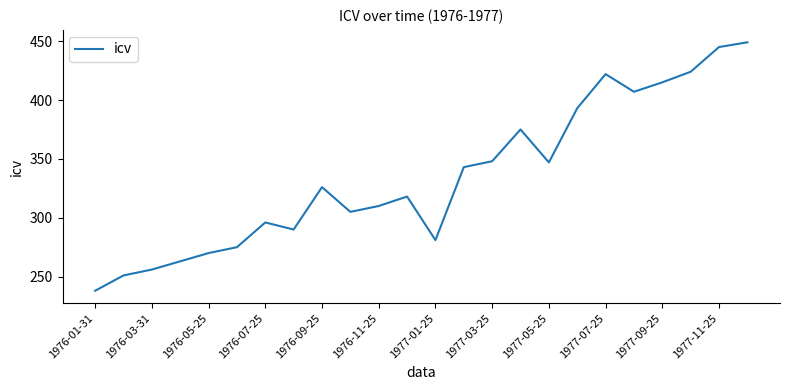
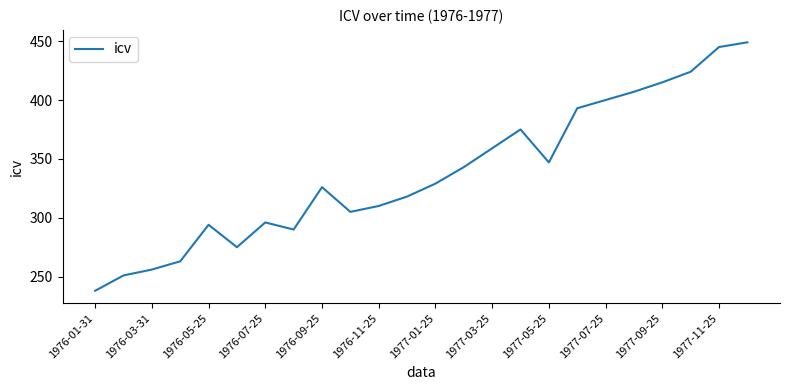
  {
    "1976-01-31": 238,
    "1976-03-31": 256,
-   "1976-05-25": 270,
+   "1976-05-25": 294,
    "1976-07-25": 296,
    "1976-09-25": 326,
    "1976-11-25": 310,
-   "1977-01-25": 281,
-   "1977-03-25": 348,
+   "1977-01-25": 329,
+   "1977-03-25": 359,
    "1977-05-25": 347,
-   "1977-07-25": 422,
+   "1977-07-25": 400,
    "1977-09-25": 415,
    "1977-11-25": 445
  }
